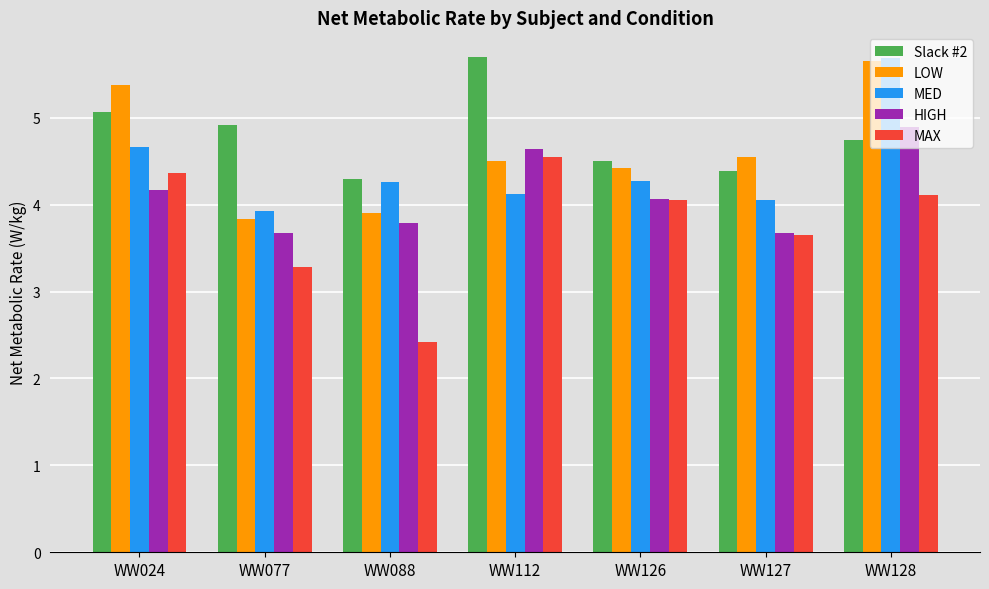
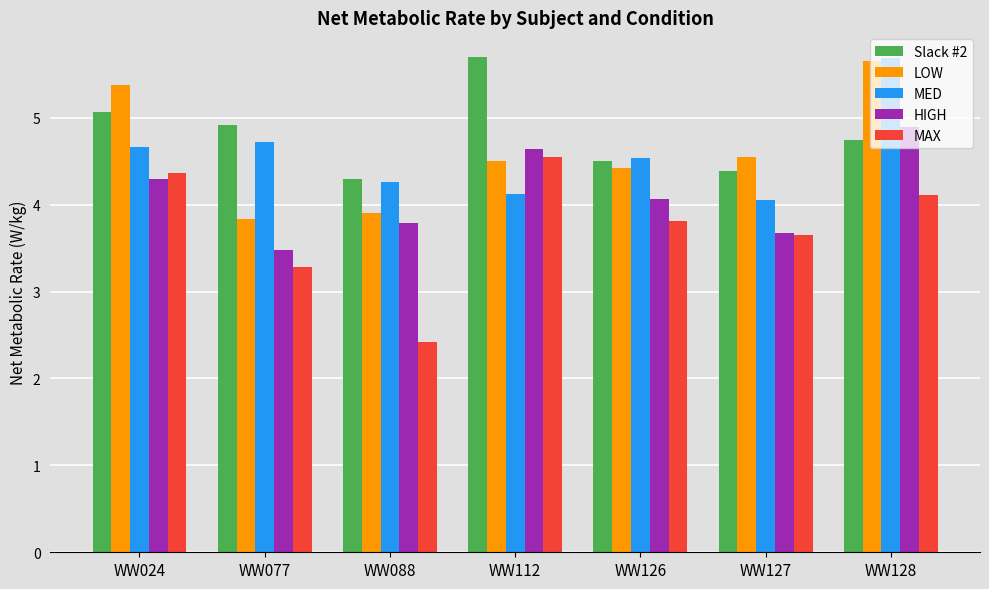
  {
    "Slack #2": {
      "WW024": 5.1,
      "WW077": 4.9,
      "WW088": 4.3,
      "WW112": 5.7,
      "WW126": 4.5,
      "WW127": 4.4,
      "WW128": 4.7
    },
    "LOW": {
      "WW024": 5.4,
      "WW077": 3.8,
      "WW088": 3.9,
      "WW112": 4.5,
      "WW126": 4.4,
      "WW127": 4.5
    },
    "MED": {
      "WW024": 4.7,
-     "WW077": 3.9,
+     "WW077": 4.7,
      "WW088": 4.3,
      "WW112": 4.1,
-     "WW126": 4.3,
+     "WW126": 4.5,
      "WW127": 4.1
    },
    "HIGH": {
-     "WW024": 4.2,
-     "WW077": 3.7,
+     "WW024": 4.3,
+     "WW077": 3.5,
      "WW088": 3.8,
      "WW112": 4.6,
      "WW126": 4.1,
      "WW127": 3.7
    },
    "MAX": {
      "WW024": 4.4,
      "WW077": 3.3,
      "WW088": 2.4,
      "WW112": 4.5,
-     "WW126": 4.1,
+     "WW126": 3.8,
      "WW127": 3.6,
      "WW128": 4.1
    }
  }
